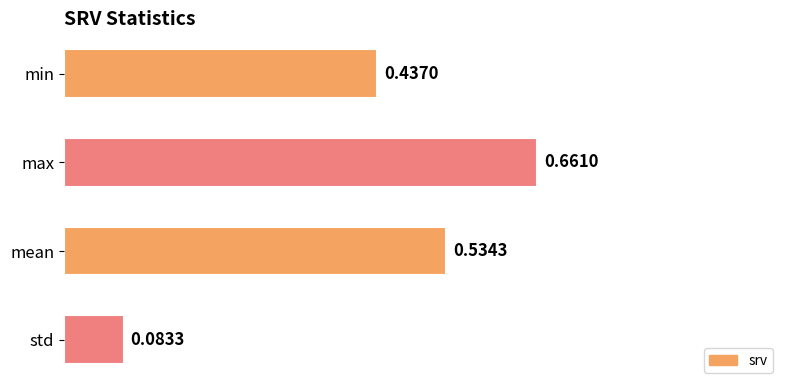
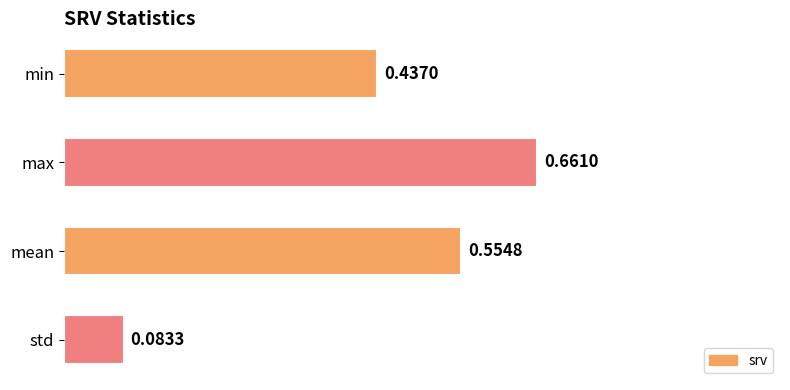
  {
    "min": 0.4370,
    "max": 0.6610,
-   "mean": 0.5343,
+   "mean": 0.5548,
    "std": 0.0833
  }
